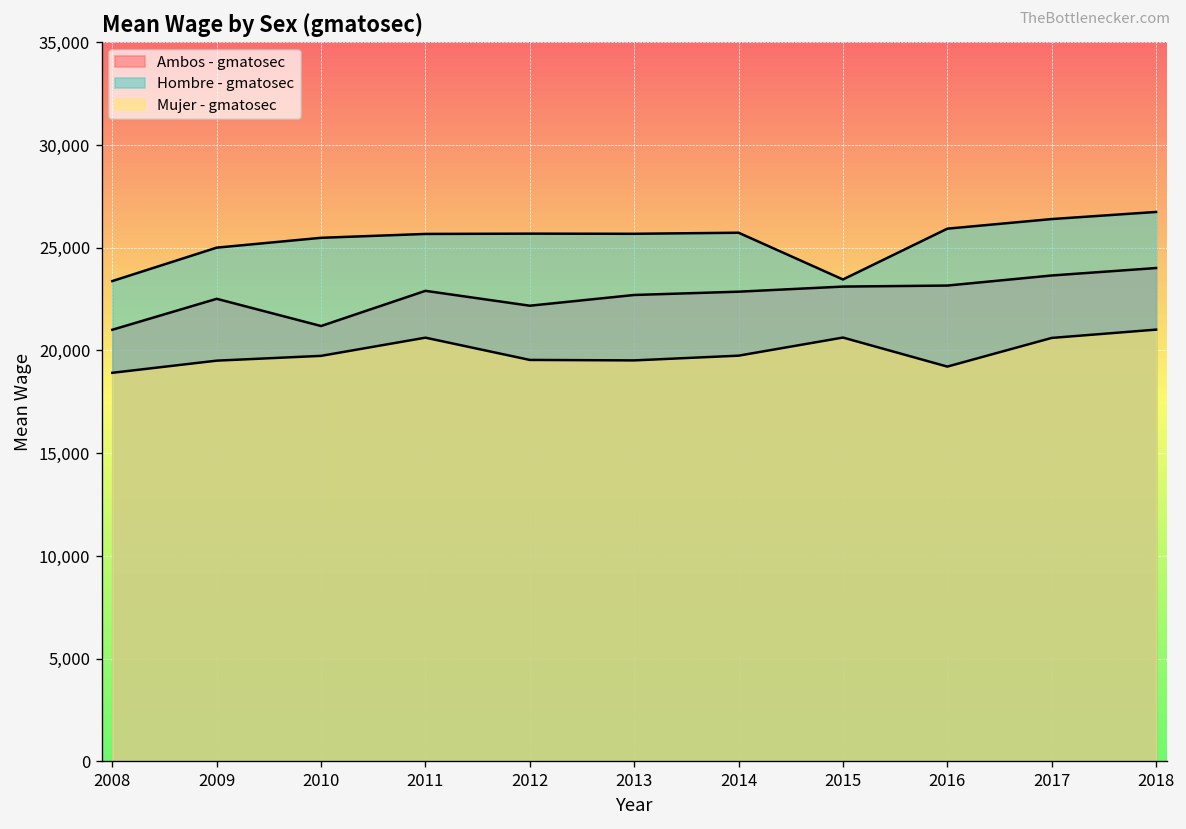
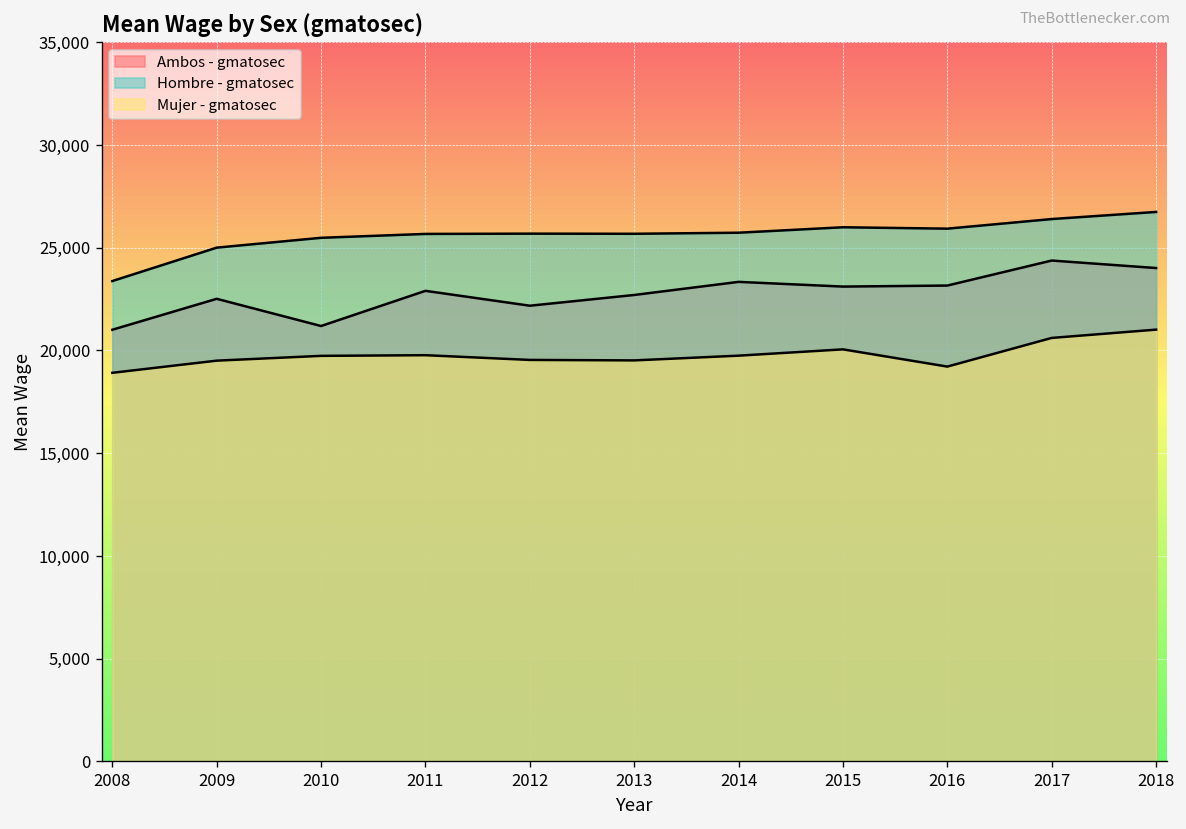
  {
    "Ambos - gmatosec": {
      "2008": "21,000",
      "2009": "22,500",
      "2010": "21,200",
      "2011": "22,900",
      "2012": "22,200",
      "2013": "22,700",
-     "2014": "22,900",
+     "2014": "23,300",
      "2015": "23,100",
      "2016": "23,200",
-     "2017": "23,600",
+     "2017": "24,400",
      "2018": "24,000"
    },
    "Hombre - gmatosec": {
      "2008": "23,400",
      "2009": "25,000",
      "2010": "25,500",
      "2011": "25,700",
      "2012": "25,700",
      "2013": "25,700",
      "2014": "25,700",
-     "2015": "23,500",
+     "2015": "26,000",
      "2016": "25,900",
      "2017": "26,400",
      "2018": "26,700"
    },
    "Mujer - gmatosec": {
      "2008": "18,900",
      "2009": "19,500",
      "2010": "19,700",
-     "2011": "20,600",
+     "2011": "19,800",
      "2012": "19,500",
      "2013": "19,500",
      "2014": "19,700",
-     "2015": "20,600",
+     "2015": "20,100",
      "2016": "19,200",
      "2017": "20,600",
      "2018": "21,000"
    }
  }
